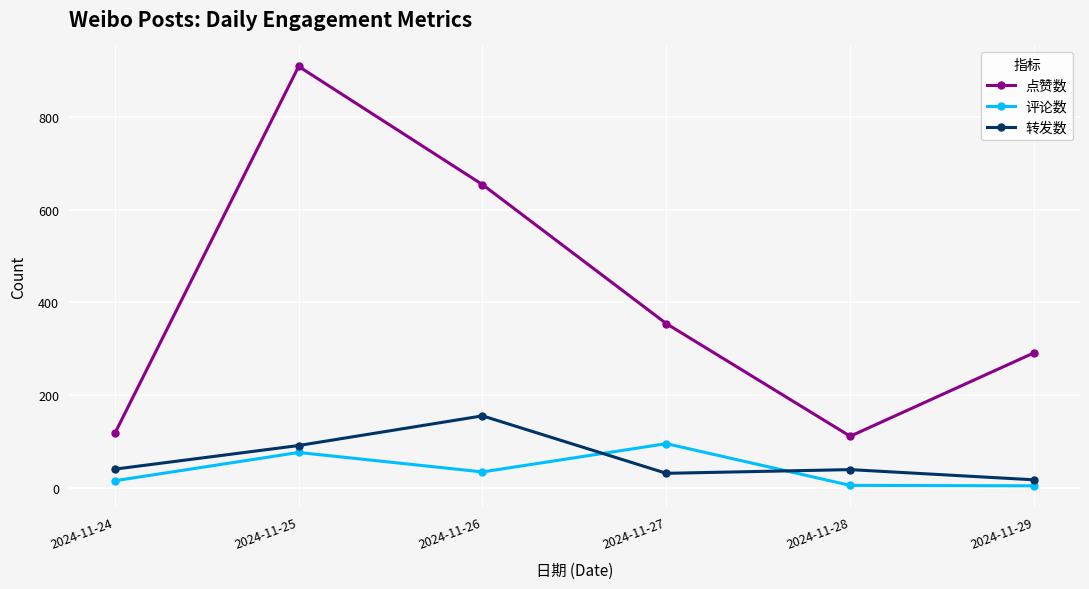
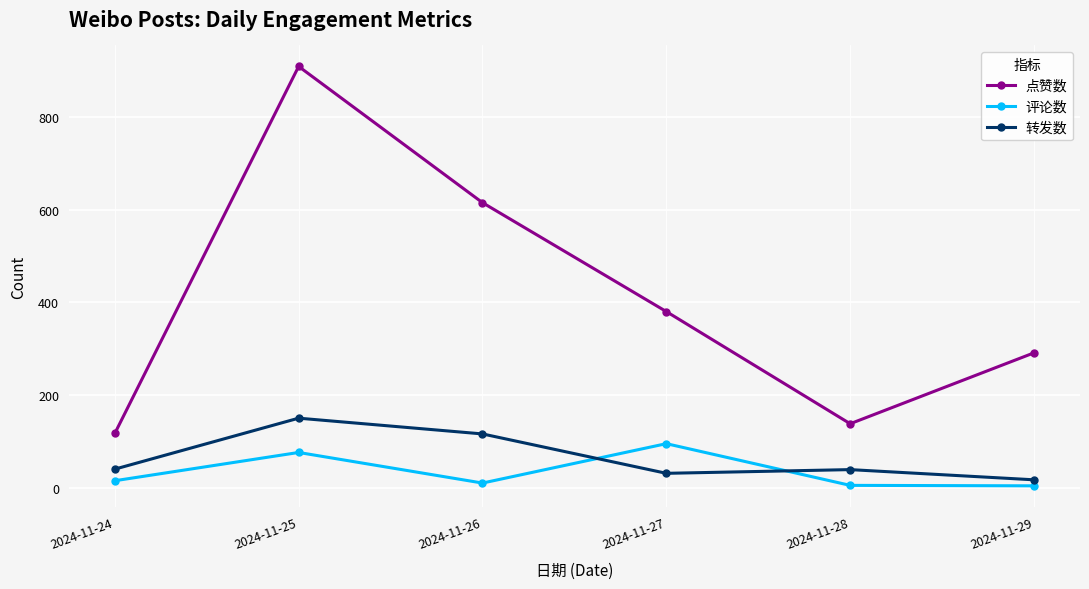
  {
    "点赞数": {
      "2024-11-24": 120,
      "2024-11-25": 910,
-     "2024-11-26": 650,
-     "2024-11-27": 350,
-     "2024-11-28": 110,
+     "2024-11-26": 620,
+     "2024-11-27": 380,
+     "2024-11-28": 140,
      "2024-11-29": 290
    },
    "评论数": {
      "2024-11-24": 20,
      "2024-11-25": 80,
-     "2024-11-26": 30,
+     "2024-11-26": 10,
      "2024-11-27": 100,
      "2024-11-28": 10,
      "2024-11-29": 0
    },
    "转发数": {
      "2024-11-24": 40,
-     "2024-11-25": 90,
-     "2024-11-26": 160,
+     "2024-11-25": 150,
+     "2024-11-26": 120,
      "2024-11-27": 30,
      "2024-11-28": 40,
      "2024-11-29": 20
    }
  }
